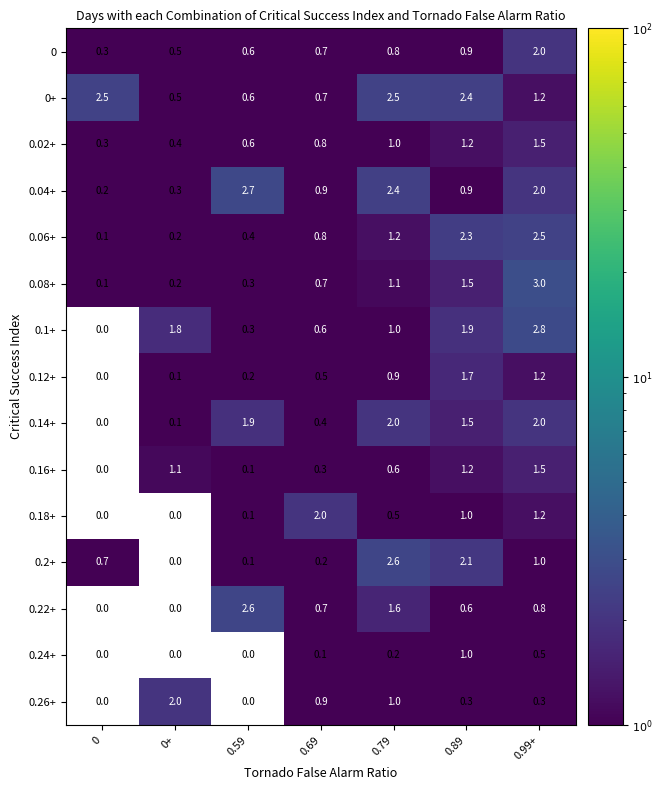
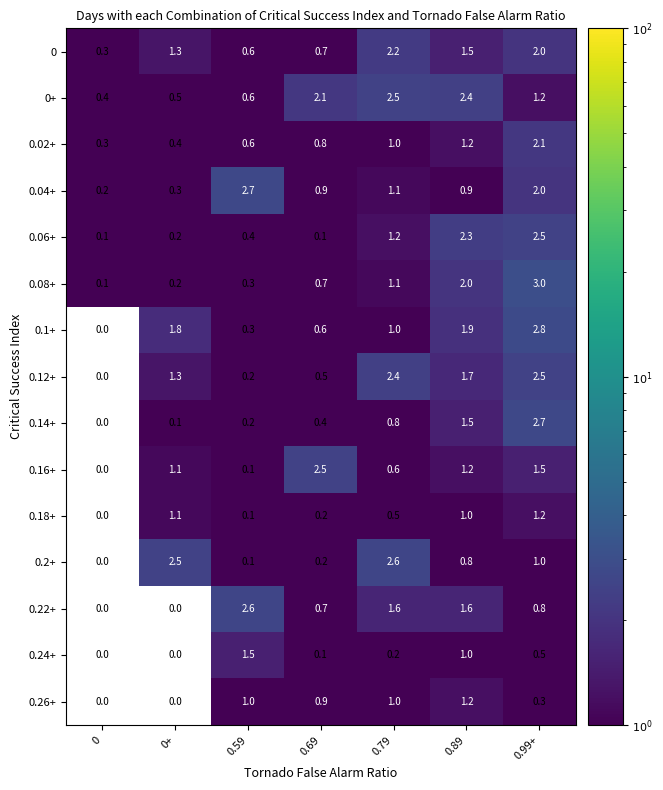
  {
    "0": {
      "0": 0.3,
-     "0+": 0.5,
+     "0+": 1.3,
      "0.59": 0.6,
      "0.69": 0.7,
-     "0.79": 0.8,
-     "0.89": 0.9,
+     "0.79": 2.2,
+     "0.89": 1.5,
      "0.99+": 2.0
    },
    "0+": {
-     "0": 2.5,
+     "0": 0.4,
      "0+": 0.5,
      "0.59": 0.6,
-     "0.69": 0.7,
+     "0.69": 2.1,
      "0.79": 2.5,
      "0.89": 2.4,
      "0.99+": 1.2
    },
    "0.02+": {
      "0": 0.3,
      "0+": 0.4,
      "0.59": 0.6,
      "0.69": 0.8,
      "0.79": 1.0,
      "0.89": 1.2,
-     "0.99+": 1.5
+     "0.99+": 2.1
    },
    "0.04+": {
      "0": 0.2,
      "0+": 0.3,
      "0.59": 2.7,
      "0.69": 0.9,
-     "0.79": 2.4,
+     "0.79": 1.1,
      "0.89": 0.9,
      "0.99+": 2.0
    },
    "0.06+": {
      "0": 0.1,
      "0+": 0.2,
      "0.59": 0.4,
-     "0.69": 0.8,
+     "0.69": 0.1,
      "0.79": 1.2,
      "0.89": 2.3,
      "0.99+": 2.5
    },
    "0.08+": {
      "0": 0.1,
      "0+": 0.2,
      "0.59": 0.3,
      "0.69": 0.7,
      "0.79": 1.1,
-     "0.89": 1.5,
+     "0.89": 2.0,
      "0.99+": 3.0
    },
    "0.1+": {
      "0": 0.0,
      "0+": 1.8,
      "0.59": 0.3,
      "0.69": 0.6,
      "0.79": 1.0,
      "0.89": 1.9,
      "0.99+": 2.8
    },
    "0.12+": {
      "0": 0.0,
-     "0+": 0.1,
+     "0+": 1.3,
      "0.59": 0.2,
      "0.69": 0.5,
-     "0.79": 0.9,
+     "0.79": 2.4,
      "0.89": 1.7,
-     "0.99+": 1.2
+     "0.99+": 2.5
    },
    "0.14+": {
      "0": 0.0,
      "0+": 0.1,
-     "0.59": 1.9,
+     "0.59": 0.2,
      "0.69": 0.4,
-     "0.79": 2.0,
+     "0.79": 0.8,
      "0.89": 1.5,
-     "0.99+": 2.0
+     "0.99+": 2.7
    },
    "0.16+": {
      "0": 0.0,
      "0+": 1.1,
      "0.59": 0.1,
-     "0.69": 0.3,
+     "0.69": 2.5,
      "0.79": 0.6,
      "0.89": 1.2,
      "0.99+": 1.5
    },
    "0.18+": {
      "0": 0.0,
-     "0+": 0.0,
+     "0+": 1.1,
      "0.59": 0.1,
-     "0.69": 2.0,
+     "0.69": 0.2,
      "0.79": 0.5,
      "0.89": 1.0,
      "0.99+": 1.2
    },
    "0.2+": {
-     "0": 0.7,
-     "0+": 0.0,
+     "0": 0.0,
+     "0+": 2.5,
      "0.59": 0.1,
      "0.69": 0.2,
      "0.79": 2.6,
-     "0.89": 2.1,
+     "0.89": 0.8,
      "0.99+": 1.0
    },
    "0.22+": {
      "0": 0.0,
      "0+": 0.0,
      "0.59": 2.6,
      "0.69": 0.7,
      "0.79": 1.6,
-     "0.89": 0.6,
+     "0.89": 1.6,
      "0.99+": 0.8
    },
    "0.24+": {
      "0": 0.0,
      "0+": 0.0,
-     "0.59": 0.0,
+     "0.59": 1.5,
      "0.69": 0.1,
      "0.79": 0.2,
      "0.89": 1.0,
      "0.99+": 0.5
    },
    "0.26+": {
      "0": 0.0,
-     "0+": 2.0,
-     "0.59": 0.0,
+     "0+": 0.0,
+     "0.59": 1.0,
      "0.69": 0.9,
      "0.79": 1.0,
-     "0.89": 0.3,
+     "0.89": 1.2,
      "0.99+": 0.3
    }
  }
